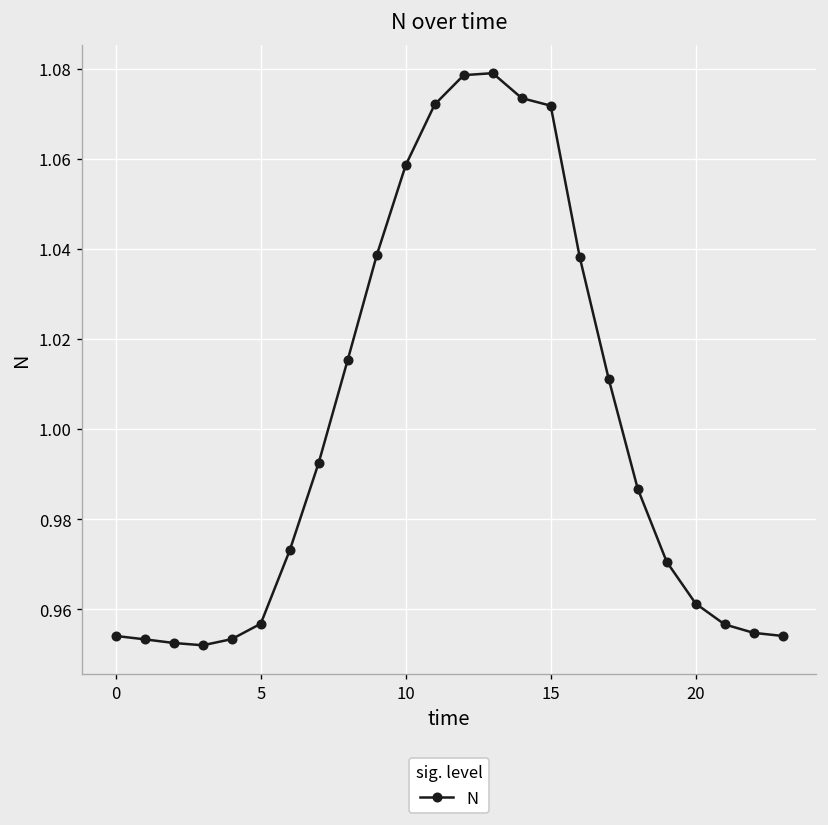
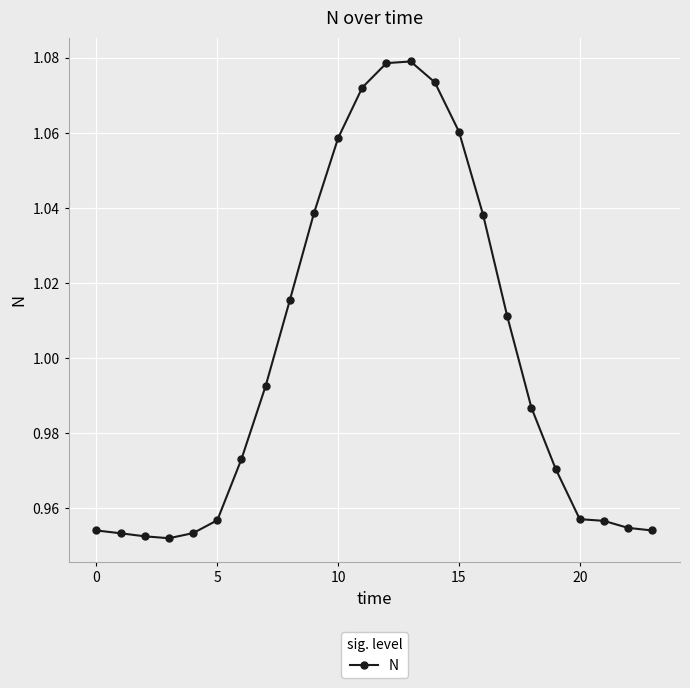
  {
    "0": 0.954,
    "5": 0.957,
    "10": 1.059,
-   "15": 1.072,
-   "20": 0.961
+   "15": 1.060,
+   "20": 0.957
  }
